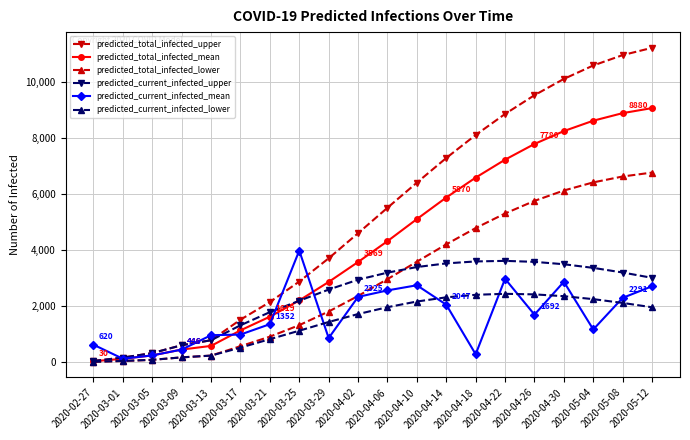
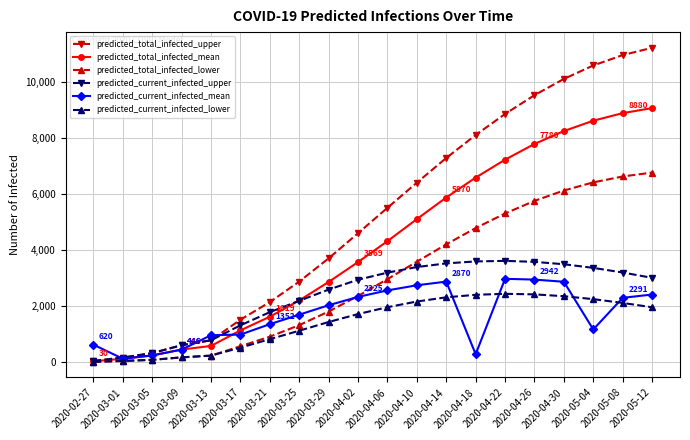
  {
    "predicted_current_infected_mean": {
      "2020-02-27": "620",
-     "2020-03-25": "4,000",
-     "2020-03-29": "900",
-     "2020-04-14": "2047",
-     "2020-04-26": "1692",
+     "2020-03-25": "1,700",
+     "2020-03-29": "2,000",
+     "2020-04-14": "2870",
+     "2020-04-26": "2942",
      "2020-05-08": "2291",
-     "2020-05-12": "2,700"
+     "2020-05-12": "2,400"
    }
  }
